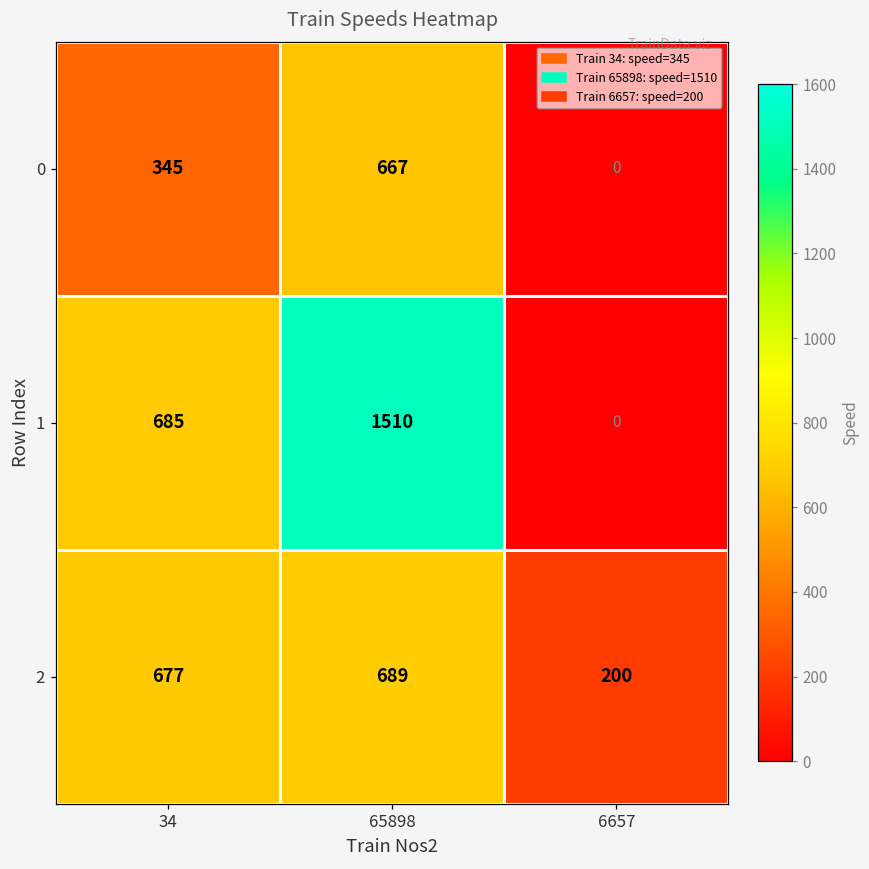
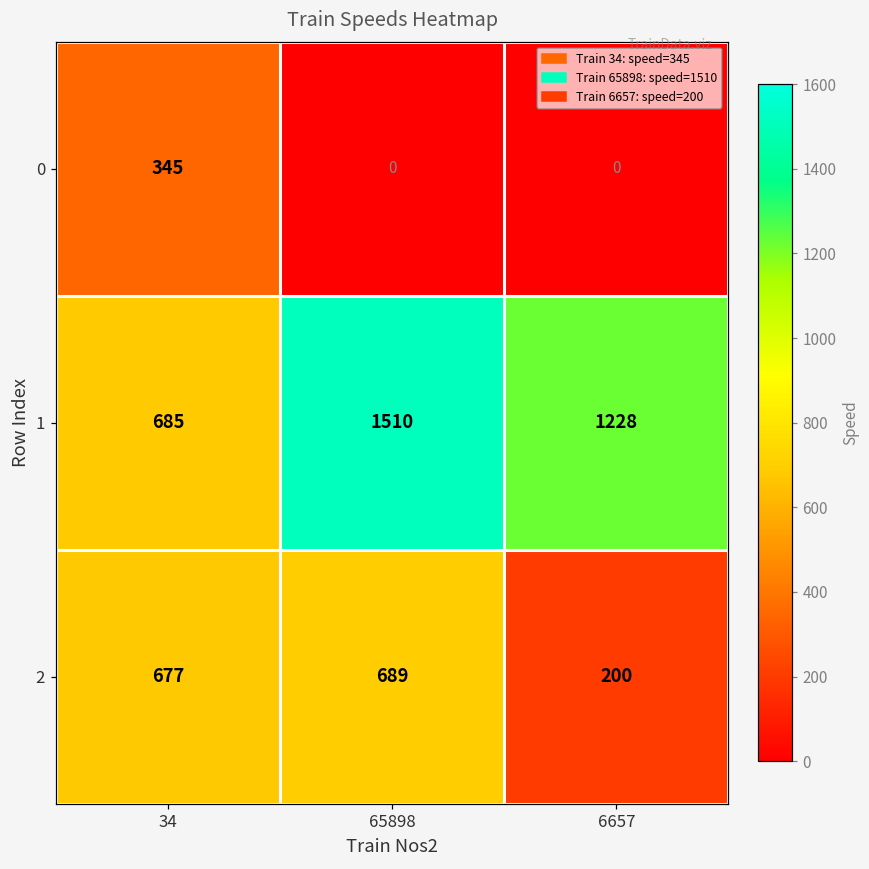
  {
    "0": {
      "34": 345,
-     "65898": 667,
+     "65898": 0,
      "6657": 0
    },
    "1": {
      "34": 685,
      "65898": 1510,
-     "6657": 0
+     "6657": 1228
    },
    "2": {
      "34": 677,
      "65898": 689,
      "6657": 200
    }
  }
